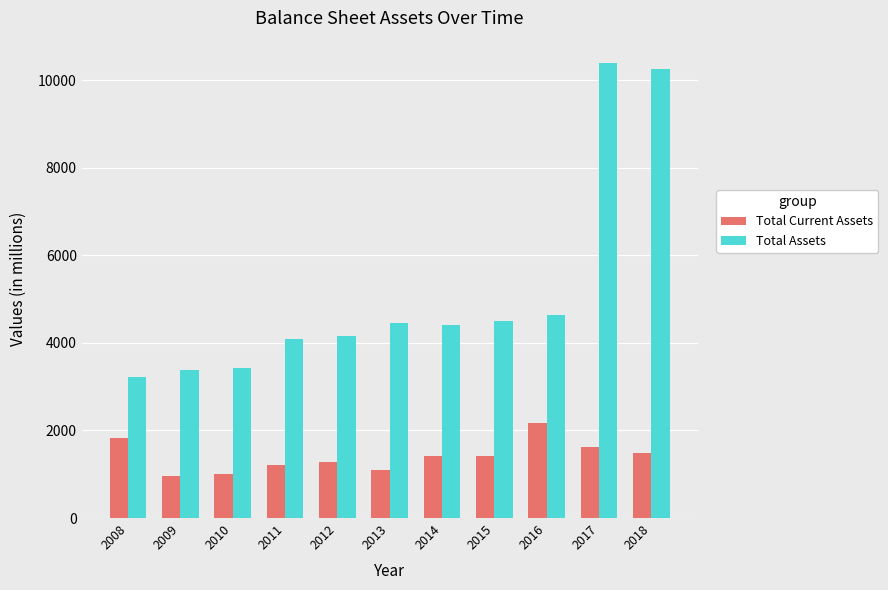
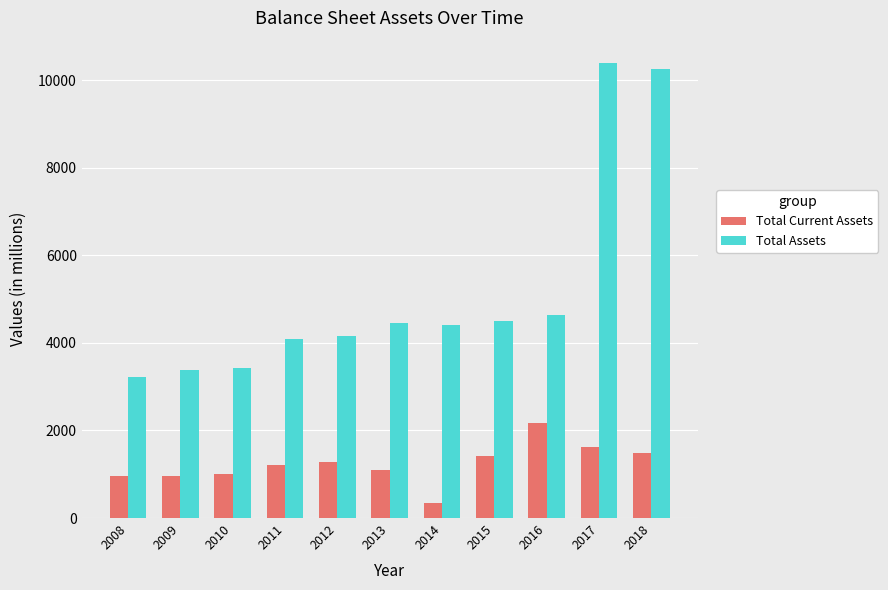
  {
    "Total Current Assets": {
-     "2008": 1800,
+     "2008": 1000,
      "2009": 1000,
      "2010": 1000,
      "2011": 1200,
      "2012": 1300,
      "2013": 1100,
-     "2014": 1400,
+     "2014": 300,
      "2015": 1400,
      "2016": 2200,
      "2017": 1600,
      "2018": 1500
    },
    "Total Assets": {
      "2008": 3200,
      "2009": 3400,
      "2010": 3400,
      "2011": 4100,
      "2012": 4200,
      "2013": 4500,
      "2014": 4400,
      "2015": 4500,
      "2016": 4600,
      "2017": 10400,
      "2018": 10300
    }
  }
